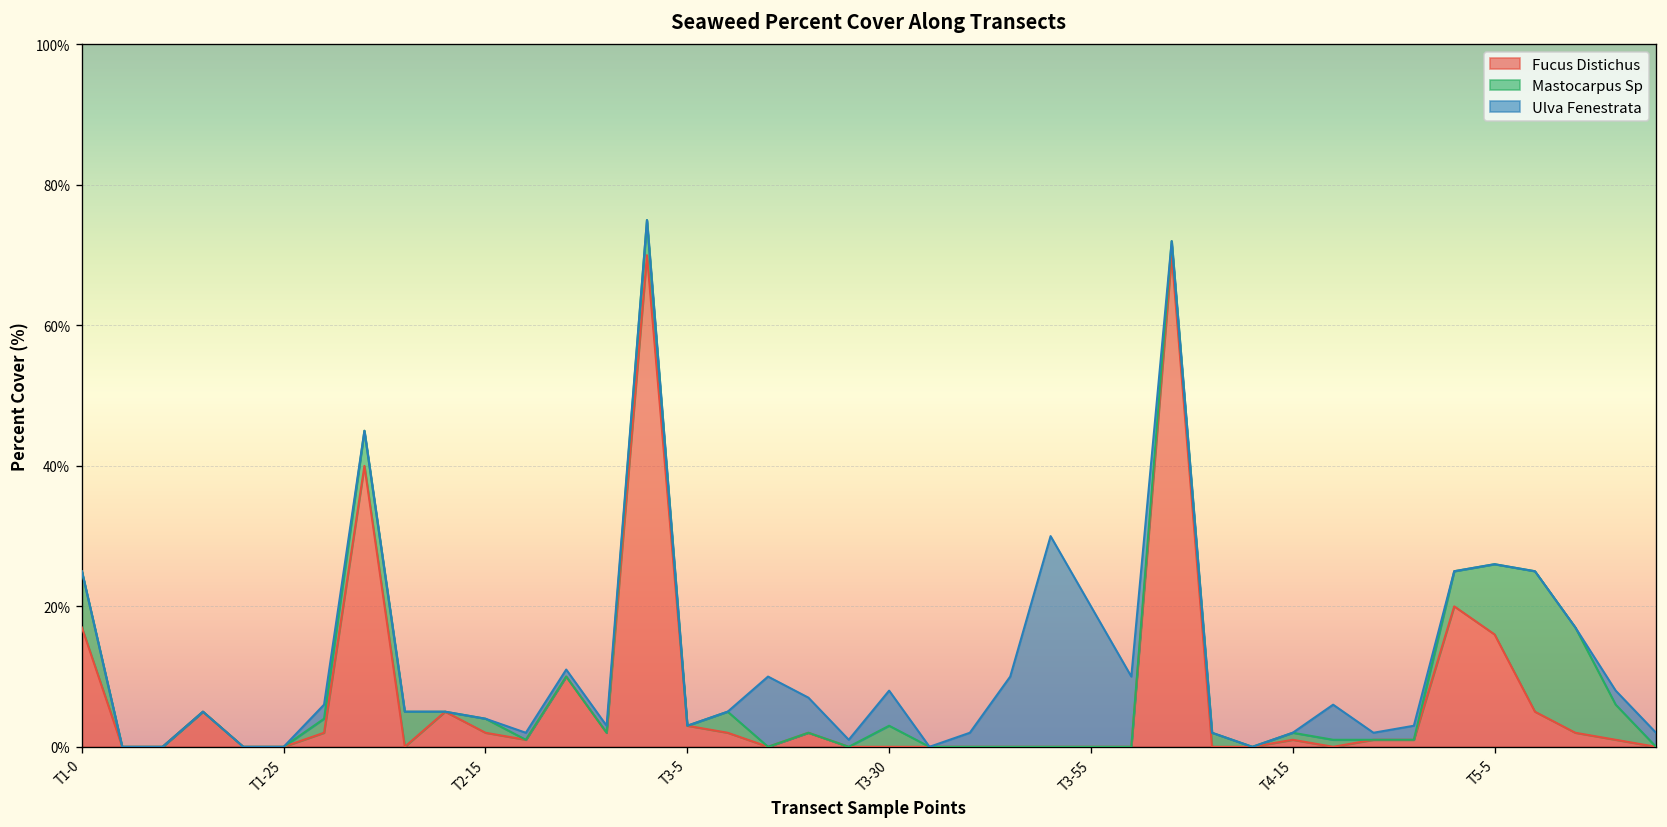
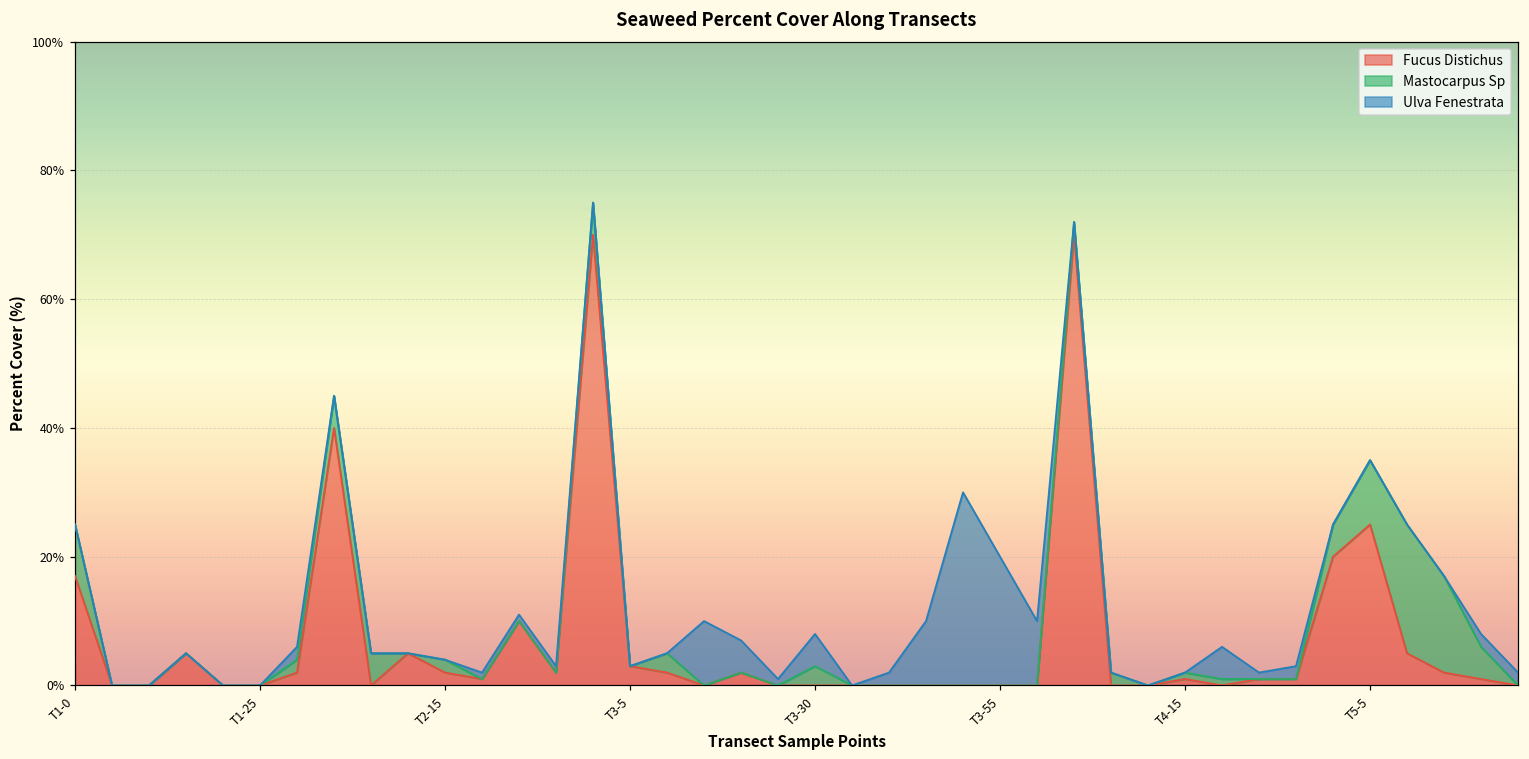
  {
    "Fucus Distichus": {
      "T1-0": "17%",
      "T2-15": "2%",
      "T3-30": "0%",
      "T4-15": "1%",
-     "T5-5": "16%"
+     "T5-5": "25%"
    },
    "Mastocarpus Sp": {
      "T3-30": "3%"
    },
    "Ulva Fenestrata": {
      "T3-30": "5%",
      "T3-55": "20%"
    }
  }
